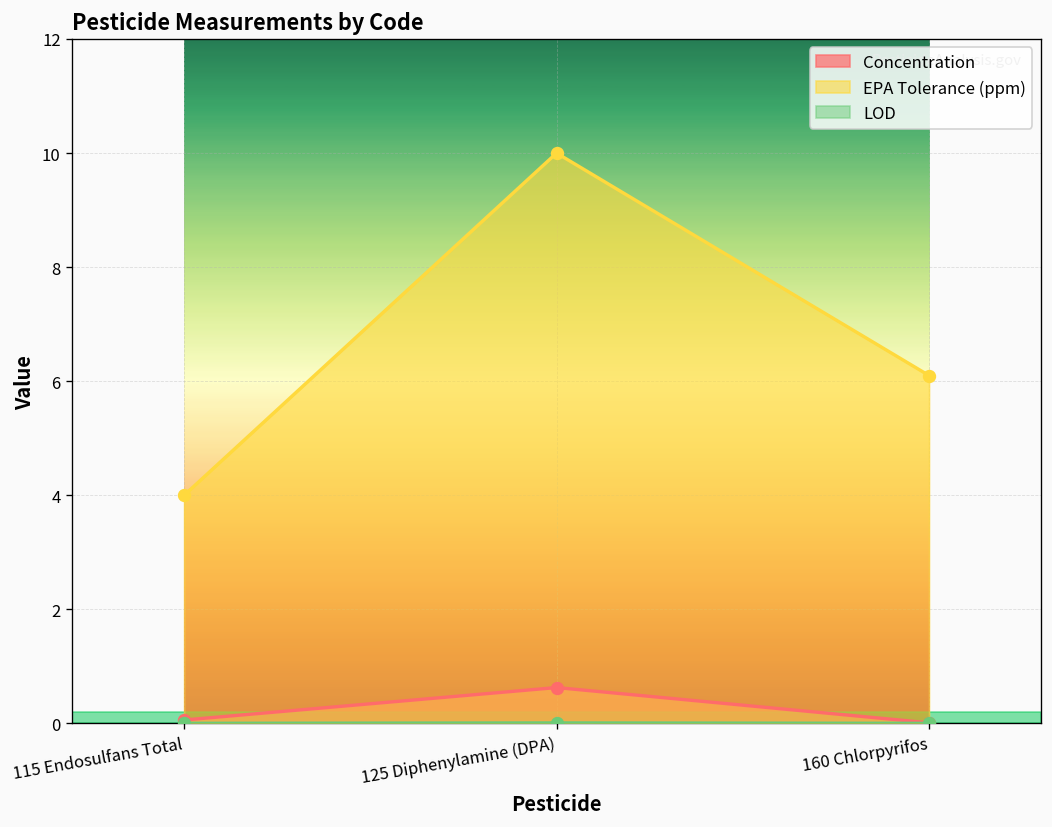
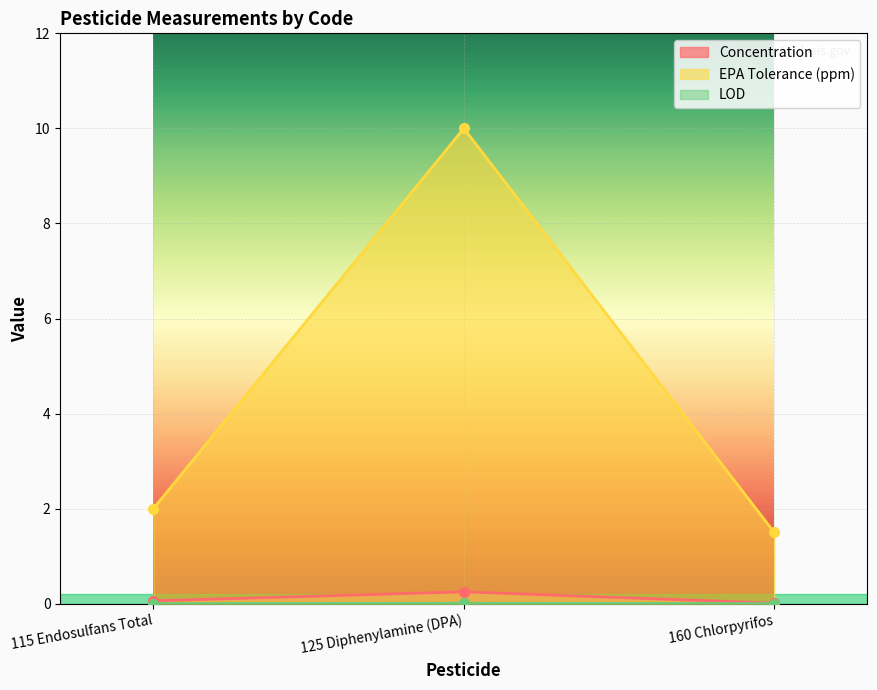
  {
    "Concentration": {
-     "125 Diphenylamine (DPA)": 0.6
+     "125 Diphenylamine (DPA)": 0.3
    },
    "EPA Tolerance (ppm)": {
-     "115 Endosulfans Total": 4,
+     "115 Endosulfans Total": 2,
      "125 Diphenylamine (DPA)": 10.0,
-     "160 Chlorpyrifos": 6.1
+     "160 Chlorpyrifos": 1.5
    }
  }
